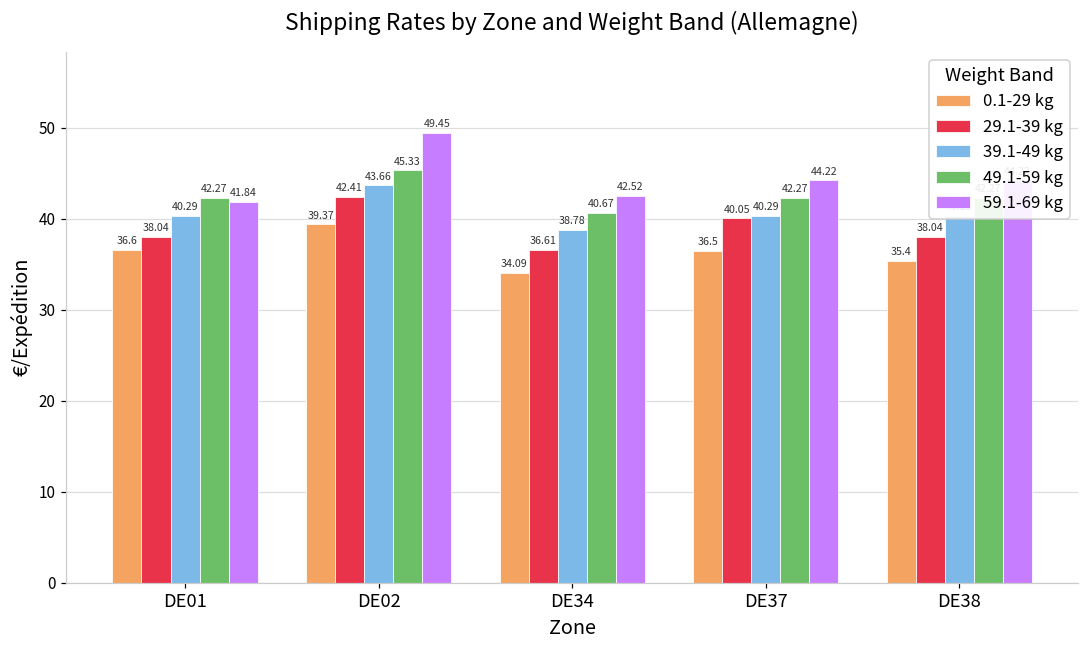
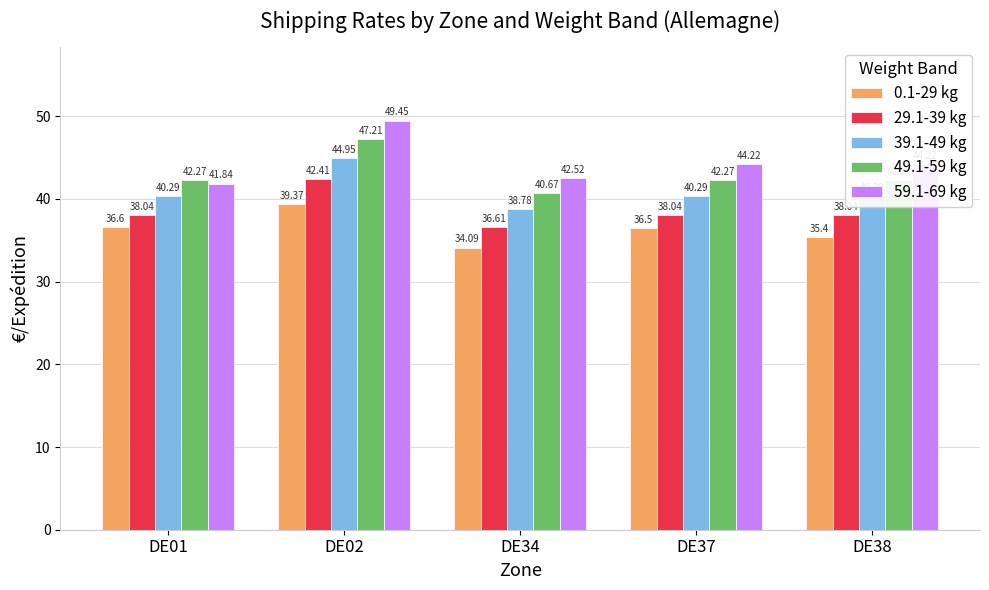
  {
    "0.1-29 kg": {
      "DE01": 36.6,
      "DE02": 39.37,
      "DE34": 34.09,
      "DE37": 36.5,
      "DE38": 35.4
    },
    "29.1-39 kg": {
      "DE01": 38.04,
      "DE02": 42.41,
      "DE34": 36.61,
-     "DE37": 40.05
+     "DE37": 38.04
    },
    "39.1-49 kg": {
      "DE01": 40.29,
-     "DE02": 43.66,
+     "DE02": 44.95,
      "DE34": 38.78,
      "DE37": 40.29
    },
    "49.1-59 kg": {
      "DE01": 42.27,
-     "DE02": 45.33,
+     "DE02": 47.21,
      "DE34": 40.67,
      "DE37": 42.27
    },
    "59.1-69 kg": {
      "DE01": 41.84,
      "DE02": 49.45,
      "DE34": 42.52,
      "DE37": 44.22
    }
  }
